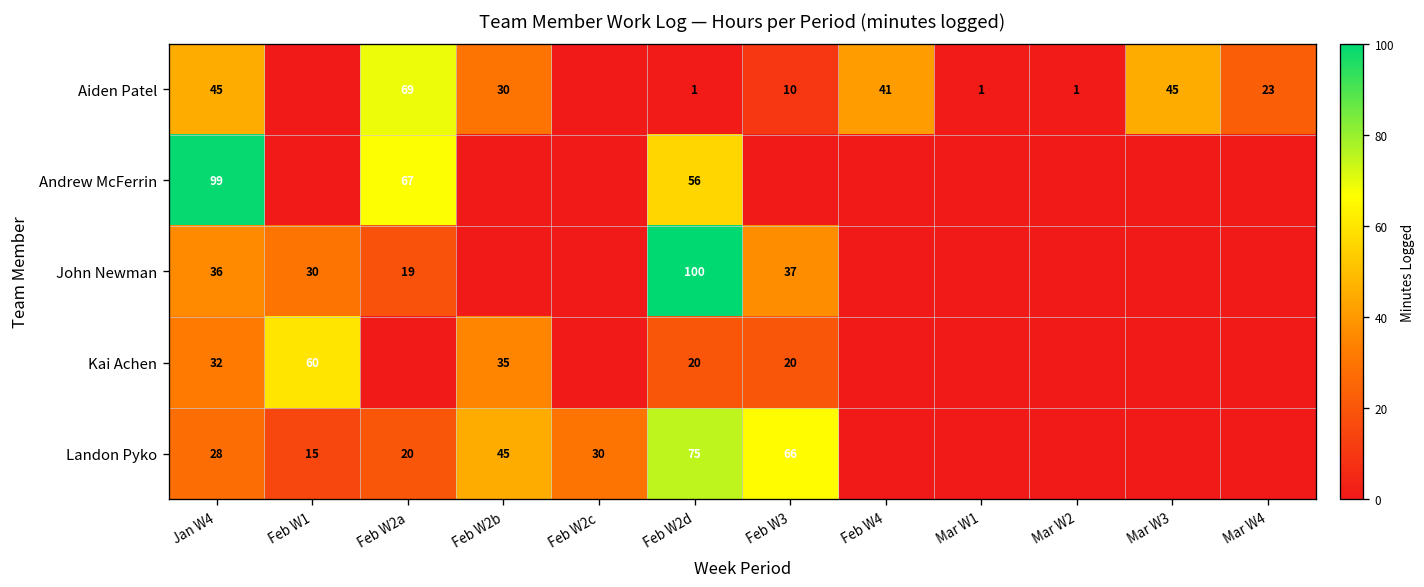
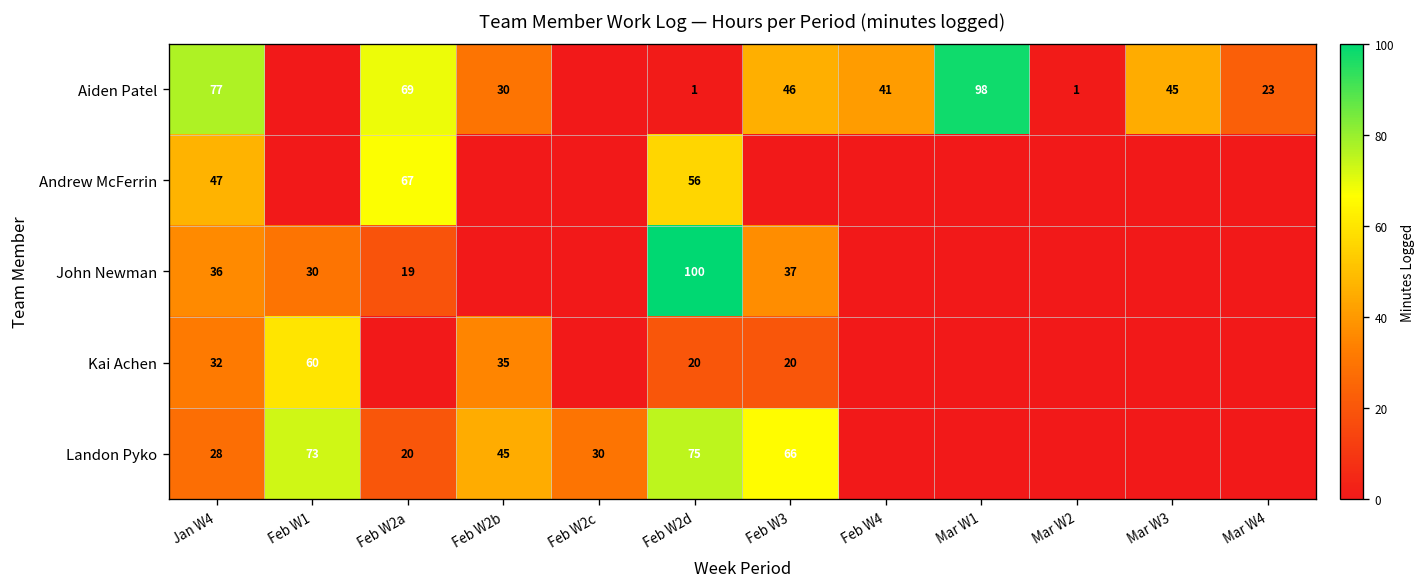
  {
    "Aiden Patel": {
-     "Jan W4": 45,
+     "Jan W4": 77,
      "Feb W2a": 69,
      "Feb W2b": 30,
      "Feb W2d": 1,
-     "Feb W3": 10,
+     "Feb W3": 46,
      "Feb W4": 41,
-     "Mar W1": 1,
+     "Mar W1": 98,
      "Mar W2": 1,
      "Mar W3": 45,
      "Mar W4": 23
    },
    "Andrew McFerrin": {
-     "Jan W4": 99,
+     "Jan W4": 47,
      "Feb W2a": 67,
      "Feb W2d": 56
    },
    "John Newman": {
      "Jan W4": 36,
      "Feb W1": 30,
      "Feb W2a": 19,
      "Feb W2d": 100,
      "Feb W3": 37
    },
    "Kai Achen": {
      "Jan W4": 32,
      "Feb W1": 60,
      "Feb W2b": 35,
      "Feb W2d": 20,
      "Feb W3": 20
    },
    "Landon Pyko": {
      "Jan W4": 28,
-     "Feb W1": 15,
+     "Feb W1": 73,
      "Feb W2a": 20,
      "Feb W2b": 45,
      "Feb W2c": 30,
      "Feb W2d": 75,
      "Feb W3": 66
    }
  }
